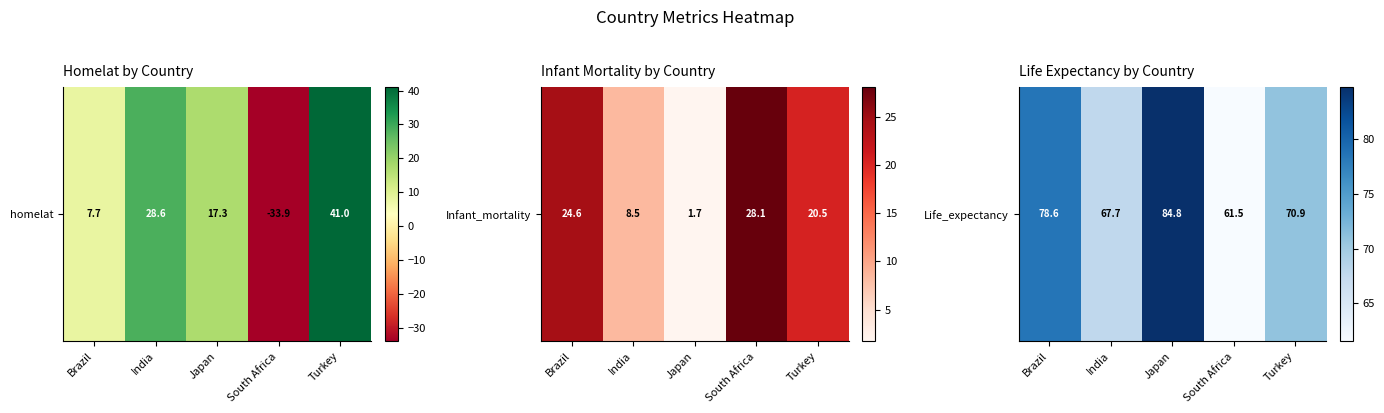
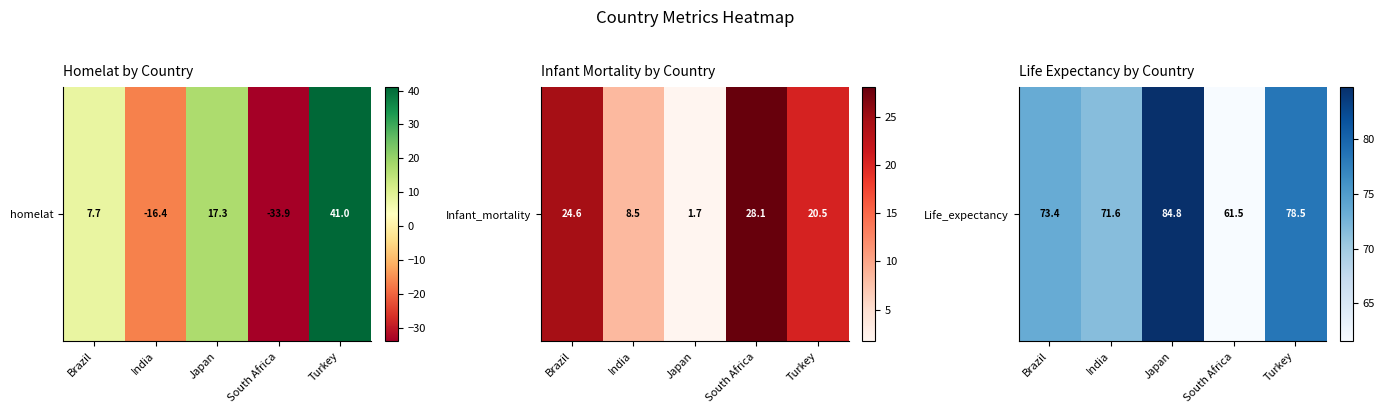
  {
    "Homelat by Country": {
      "homelat": {
        "Brazil": 7.7,
-       "India": 28.6,
+       "India": -16.4,
        "Japan": 17.3,
        "South Africa": -33.9,
        "Turkey": 41.0
      }
    },
    "Infant Mortality by Country": {
      "Infant_mortality": {
        "Brazil": 24.6,
        "India": 8.5,
        "Japan": 1.7,
        "South Africa": 28.1,
        "Turkey": 20.5
      }
    },
    "Life Expectancy by Country": {
      "Life_expectancy": {
-       "Brazil": 78.6,
-       "India": 67.7,
+       "Brazil": 73.4,
+       "India": 71.6,
        "Japan": 84.8,
        "South Africa": 61.5,
-       "Turkey": 70.9
+       "Turkey": 78.5
      }
    }
  }
